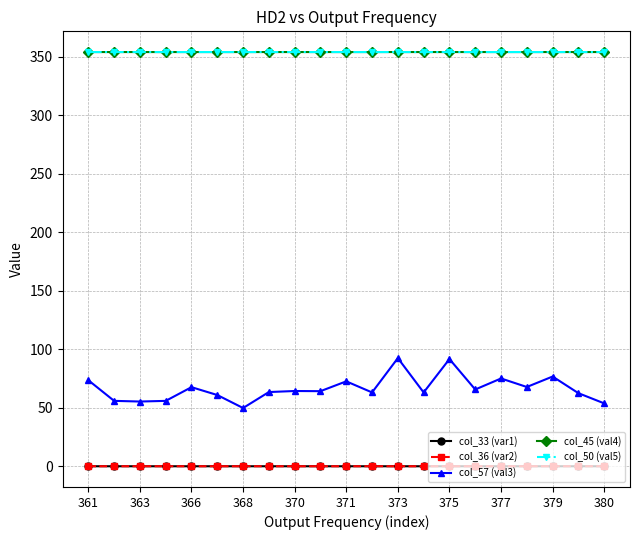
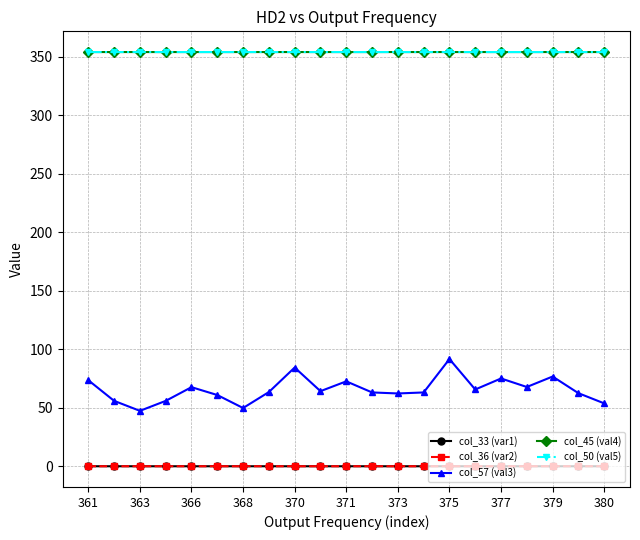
  {
    "col_36 (var2)": {
      "361": 0,
      "363": 0,
      "366": 0,
      "368": 0,
      "370": 0,
      "371": 0,
      "373": 0
    },
    "col_57 (val3)": {
      "361": 74,
-     "363": 55,
+     "363": 47,
      "366": 68,
      "368": 50,
-     "370": 64,
+     "370": 84,
      "371": 73,
-     "373": 92,
+     "373": 62,
      "375": 92,
      "377": 75,
      "379": 77,
      "380": 54
    },
    "col_50 (val5)": {
      "361": 354,
      "363": 354,
      "366": 354,
      "368": 354,
      "370": 354,
      "371": 354,
      "373": 354,
      "375": 354,
      "377": 354,
      "379": 354,
      "380": 354
    }
  }
